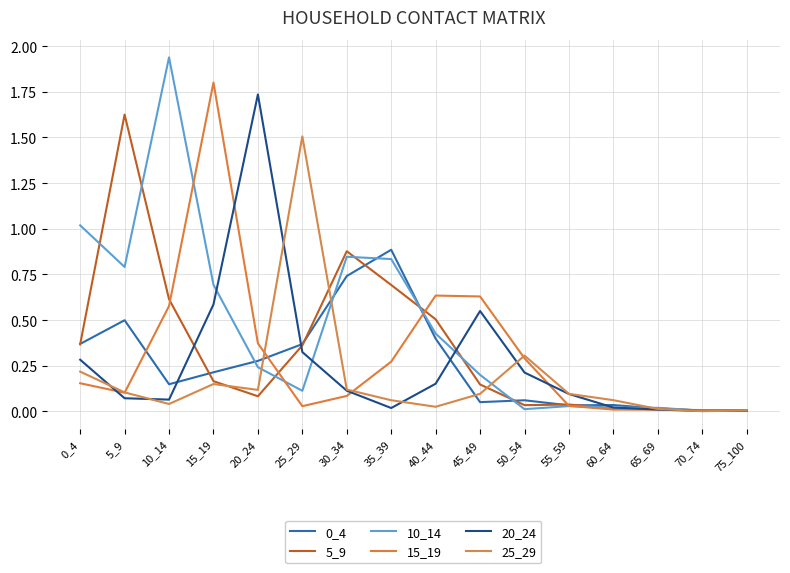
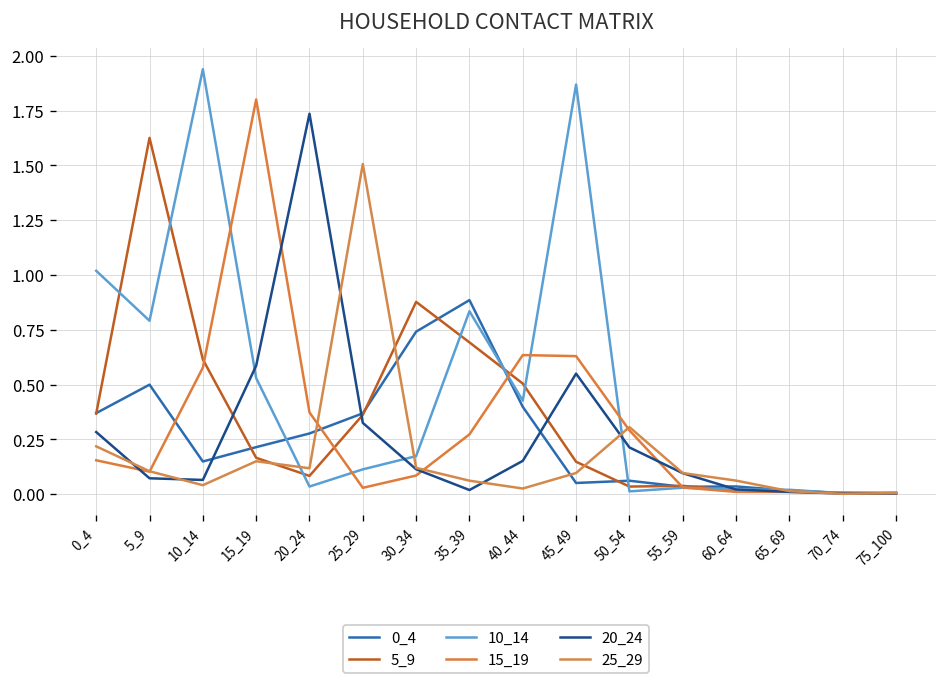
  {
    "10_14": {
      "0_4": 1.02,
      "5_9": 0.79,
      "10_14": 1.94,
-     "15_19": 0.69,
-     "20_24": 0.24,
+     "15_19": 0.53,
+     "20_24": 0.03,
      "25_29": 0.11,
-     "30_34": 0.85,
+     "30_34": 0.17,
      "35_39": 0.83,
      "40_44": 0.43,
-     "45_49": 0.20,
+     "45_49": 1.87,
      "50_54": 0.01
    }
  }
